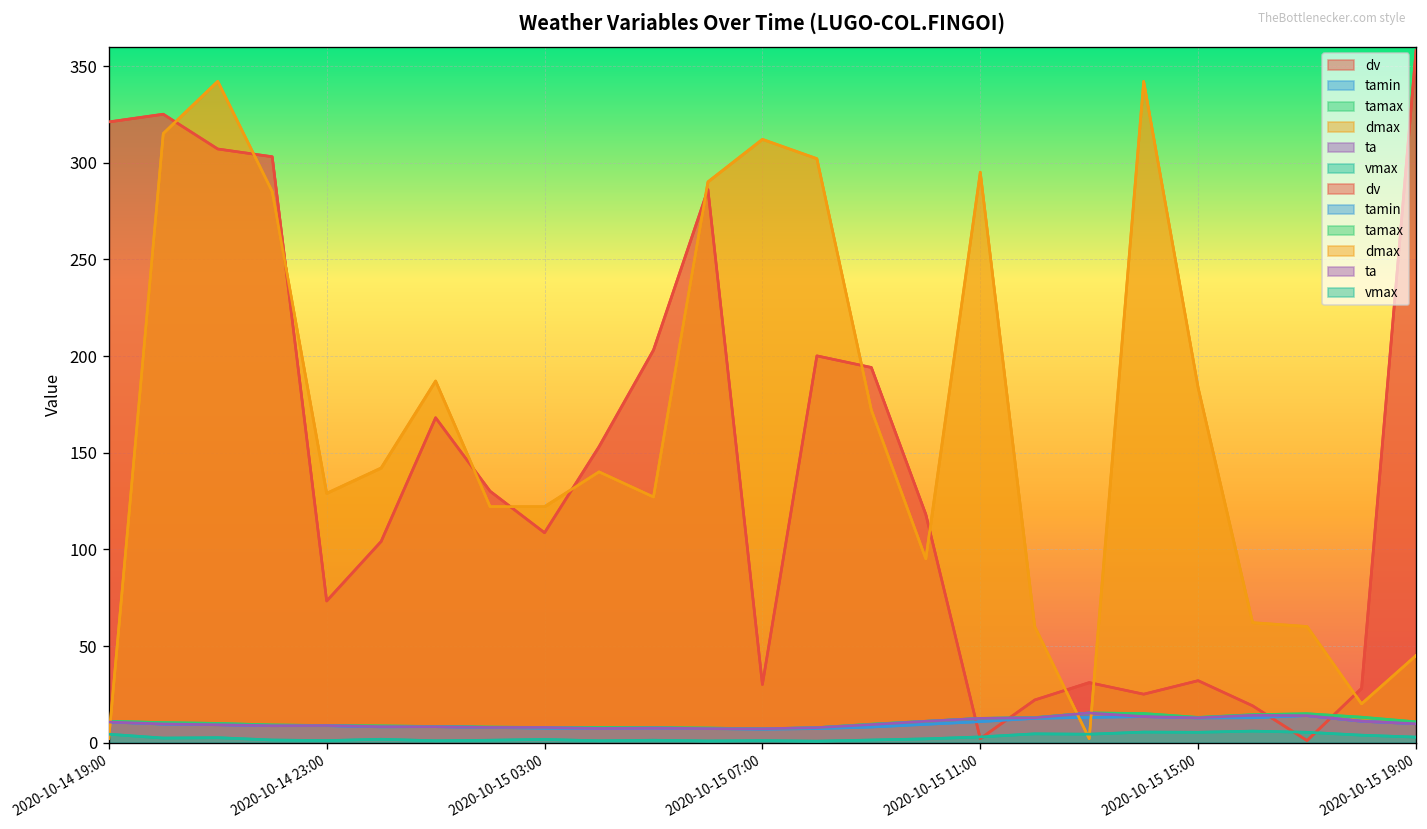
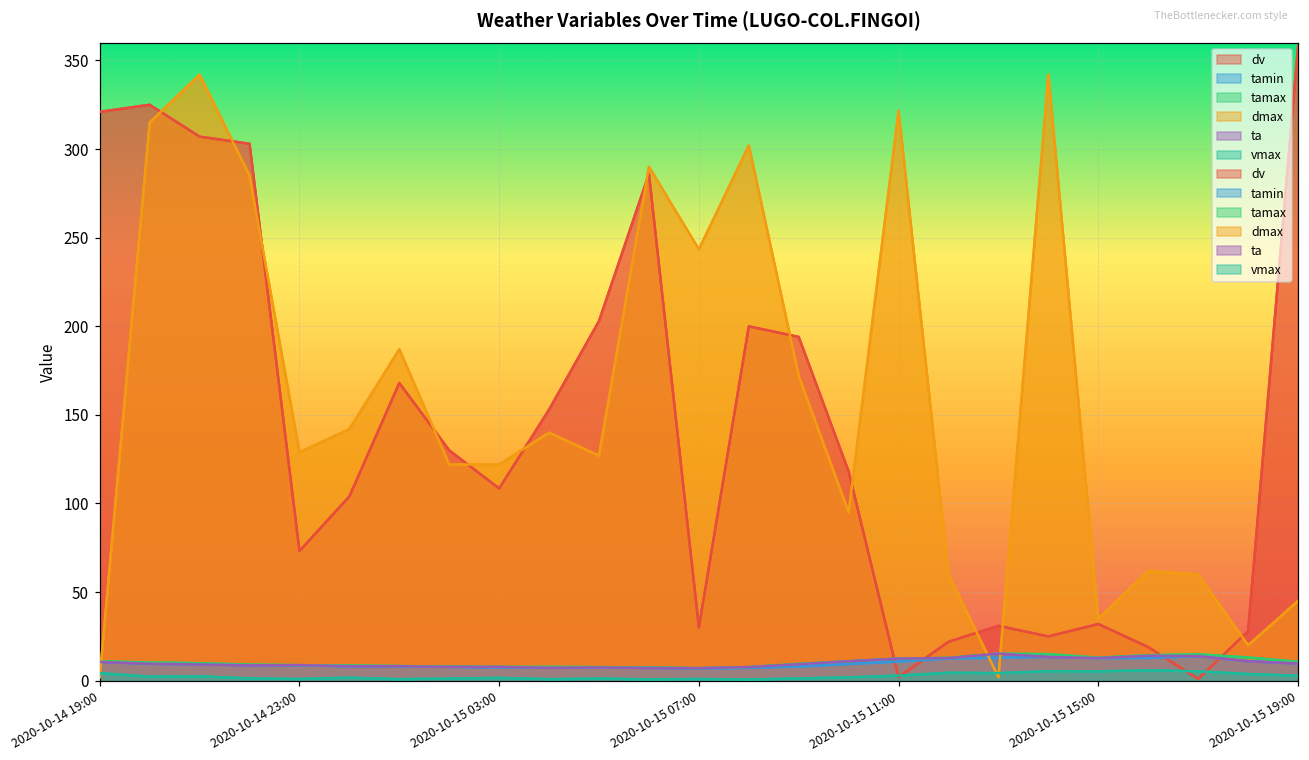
  {
    "dv": {
      "2020-10-14 19:00": 321,
      "2020-10-14 23:00": 73,
      "2020-10-15 03:00": 109,
      "2020-10-15 07:00": 30,
      "2020-10-15 15:00": 32,
      "2020-10-15 19:00": 358
    },
    "dmax": {
      "2020-10-14 19:00": 2,
      "2020-10-14 23:00": 129,
      "2020-10-15 03:00": 122,
-     "2020-10-15 07:00": 312,
-     "2020-10-15 11:00": 295,
-     "2020-10-15 15:00": 184,
+     "2020-10-15 07:00": 243,
+     "2020-10-15 11:00": 322,
+     "2020-10-15 15:00": 35,
      "2020-10-15 19:00": 45
    }
  }
